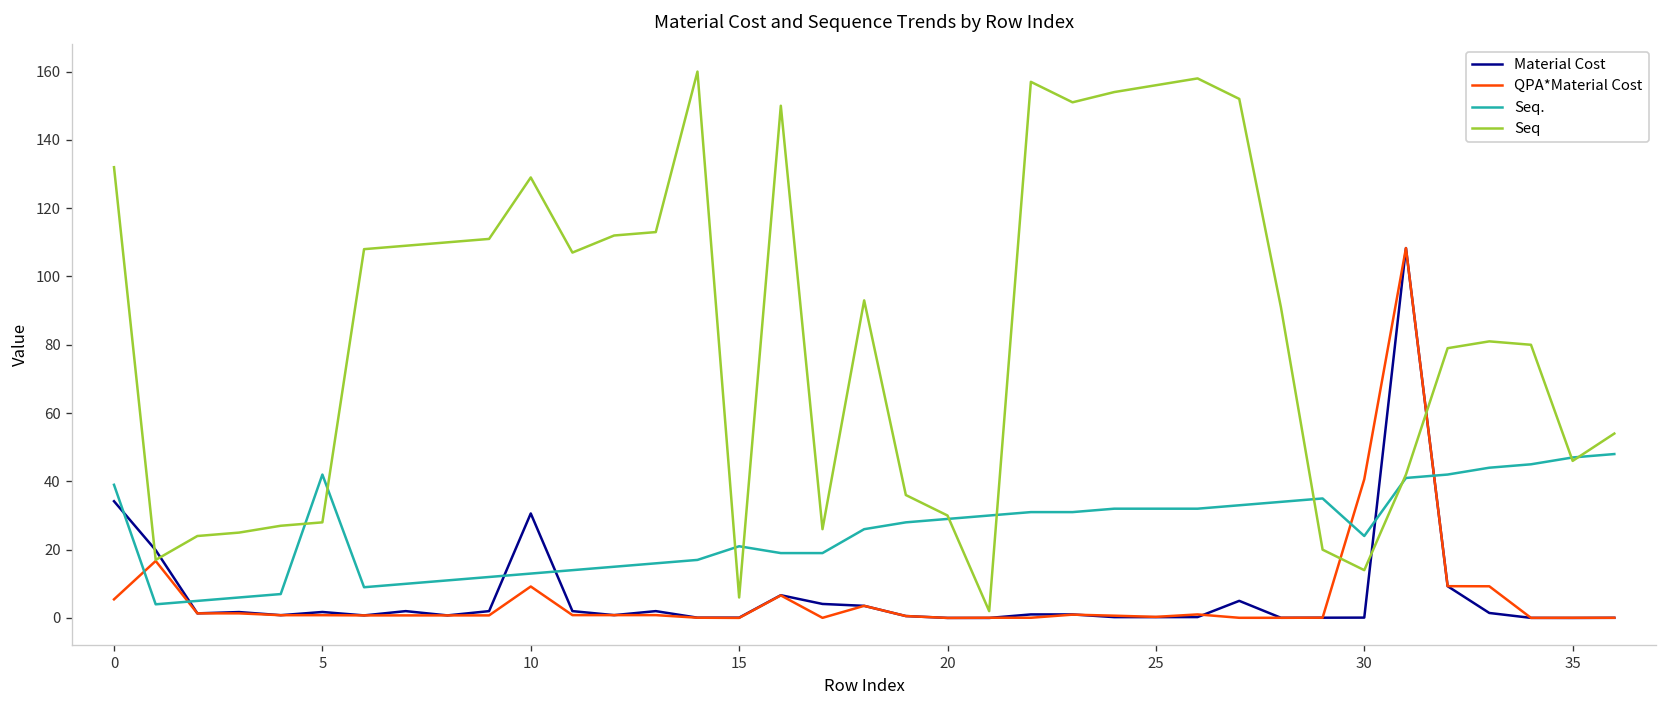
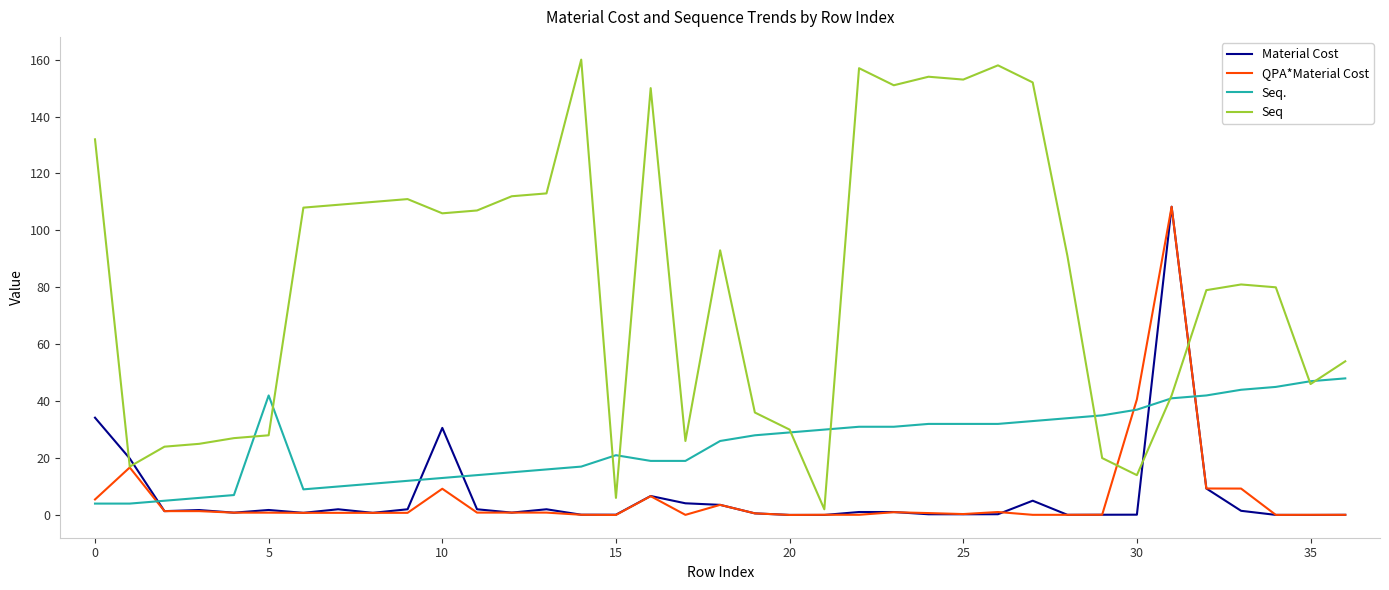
  {
    "Material Cost": {
      "0": 34,
      "5": 2,
      "10": 31,
      "30": 0
    },
    "QPA*Material Cost": {
      "0": 5,
      "5": 1,
      "10": 9,
      "30": 41
    },
    "Seq.": {
-     "0": 39,
+     "0": 4,
      "5": 42,
      "10": 13,
      "15": 21,
      "20": 29,
      "25": 32,
-     "30": 24,
+     "30": 37,
      "35": 47
    },
    "Seq": {
      "0": 132,
      "5": 28,
-     "10": 129,
+     "10": 106,
      "15": 6,
      "20": 30,
-     "25": 156,
+     "25": 153,
      "30": 14,
      "35": 46
    }
  }
